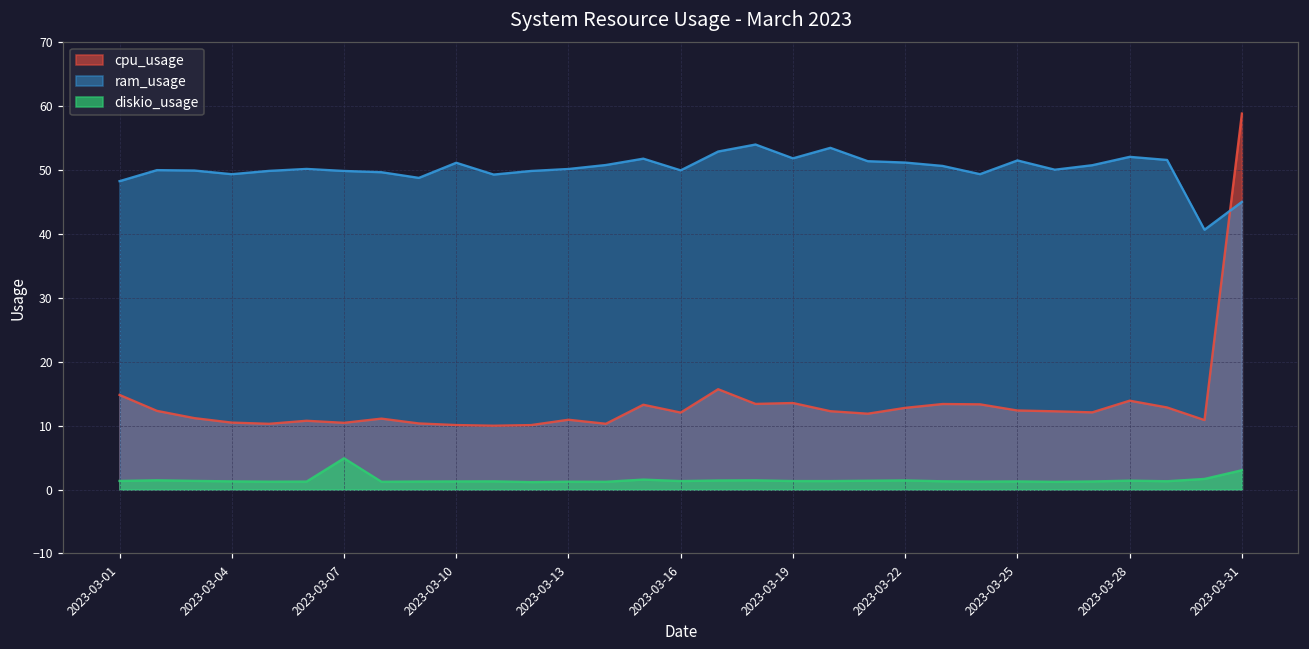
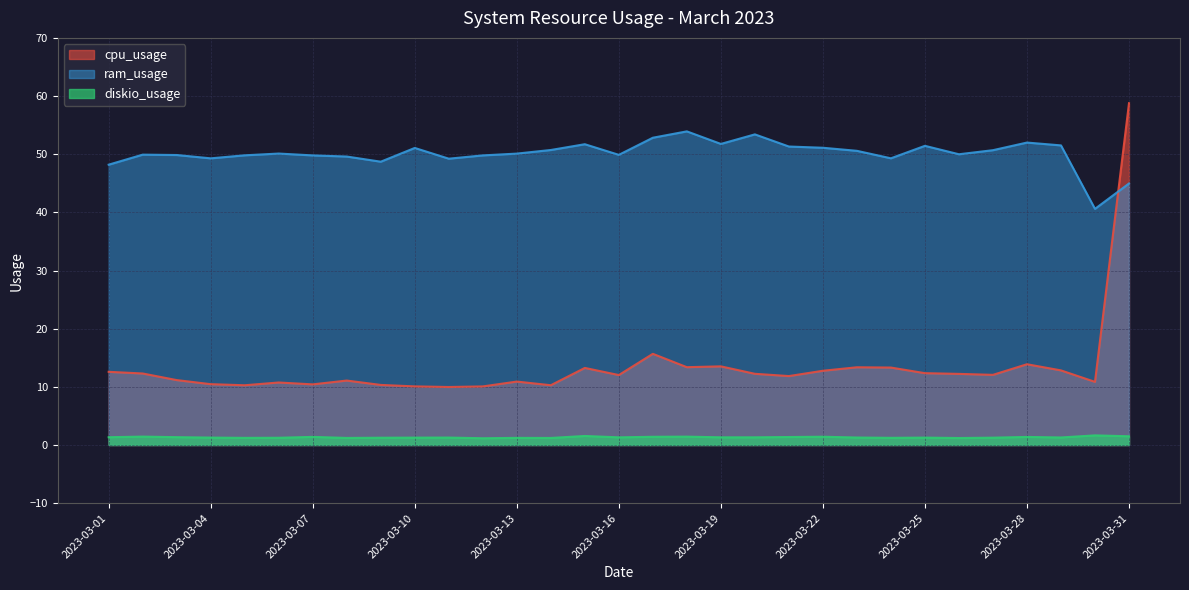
  {
    "cpu_usage": {
-     "2023-03-01": 15,
+     "2023-03-01": 13,
      "2023-03-04": 10,
      "2023-03-07": 10,
      "2023-03-10": 10,
      "2023-03-13": 11,
      "2023-03-16": 12,
      "2023-03-19": 14,
      "2023-03-22": 13,
      "2023-03-25": 12,
      "2023-03-28": 14,
      "2023-03-31": 59
    },
    "ram_usage": {
      "2023-03-01": 48,
      "2023-03-04": 49,
      "2023-03-07": 50,
      "2023-03-10": 51,
      "2023-03-13": 50,
      "2023-03-16": 50,
      "2023-03-19": 52,
      "2023-03-22": 51,
      "2023-03-25": 51,
      "2023-03-28": 52,
      "2023-03-31": 45
    },
    "diskio_usage": {
      "2023-03-01": 1,
      "2023-03-04": 1,
-     "2023-03-07": 5,
+     "2023-03-07": 1,
      "2023-03-10": 1,
      "2023-03-13": 1,
      "2023-03-16": 1,
      "2023-03-19": 1,
      "2023-03-22": 1,
      "2023-03-25": 1,
      "2023-03-28": 1,
-     "2023-03-31": 3
+     "2023-03-31": 2
    }
  }
